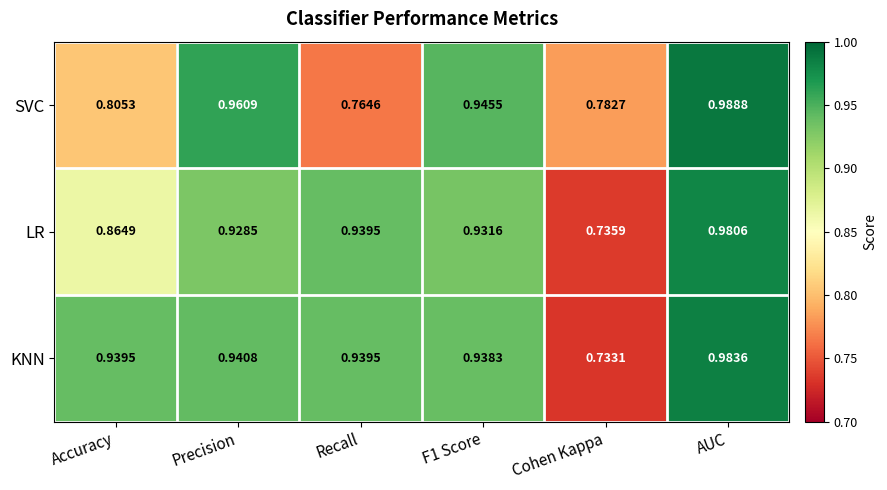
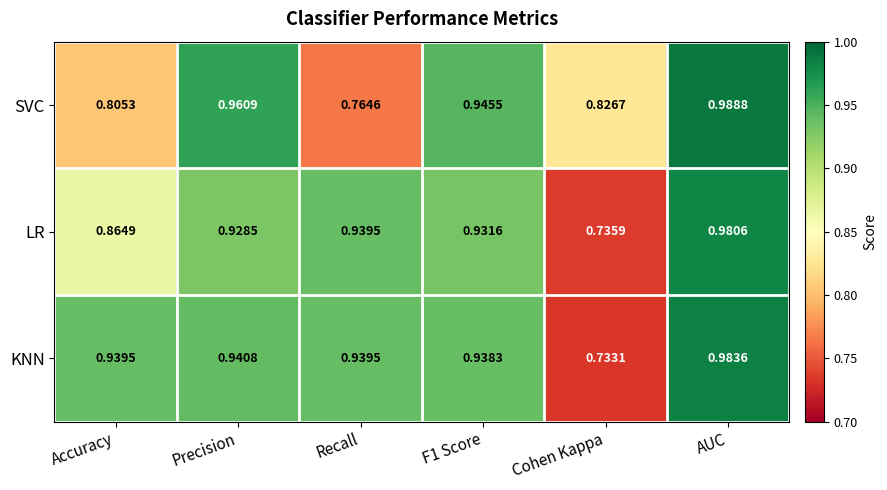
  {
    "SVC": {
      "Accuracy": 0.8053,
      "Precision": 0.9609,
      "Recall": 0.7646,
      "F1 Score": 0.9455,
-     "Cohen Kappa": 0.7827,
+     "Cohen Kappa": 0.8267,
      "AUC": 0.9888
    },
    "LR": {
      "Accuracy": 0.8649,
      "Precision": 0.9285,
      "Recall": 0.9395,
      "F1 Score": 0.9316,
      "Cohen Kappa": 0.7359,
      "AUC": 0.9806
    },
    "KNN": {
      "Accuracy": 0.9395,
      "Precision": 0.9408,
      "Recall": 0.9395,
      "F1 Score": 0.9383,
      "Cohen Kappa": 0.7331,
      "AUC": 0.9836
    }
  }
